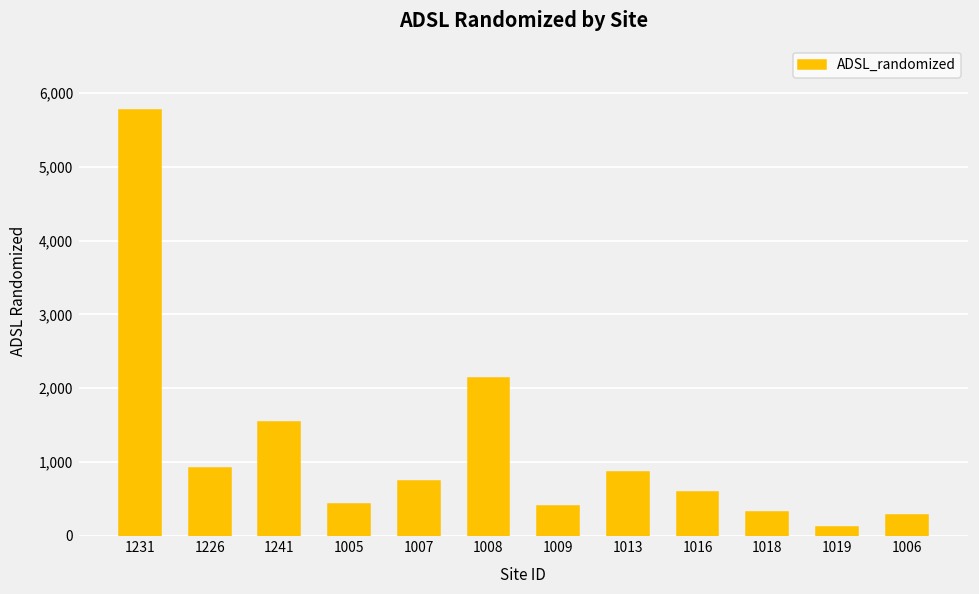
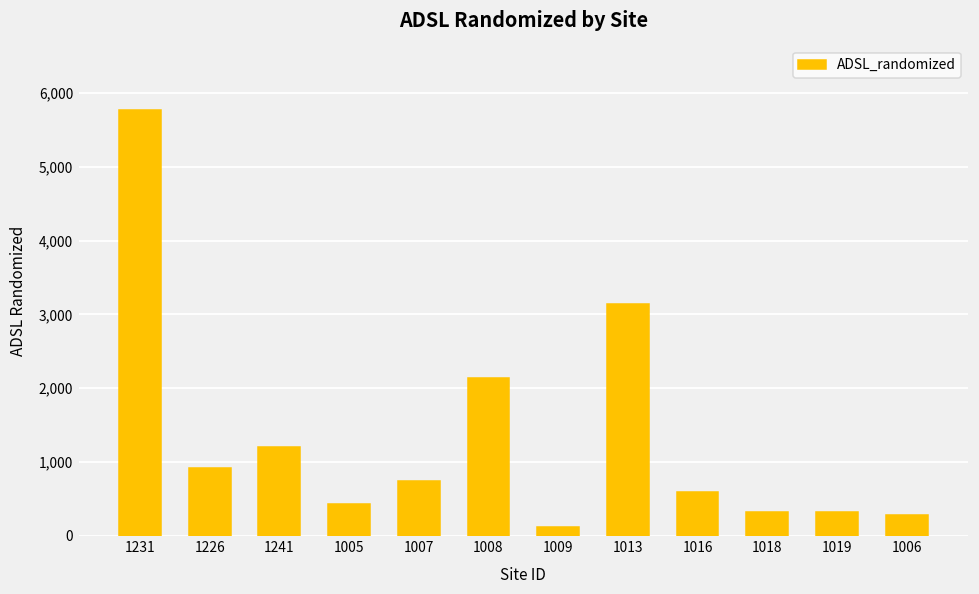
  {
    "1231": "5,800",
    "1226": "900",
-   "1241": "1,500",
+   "1241": "1,200",
    "1005": "400",
    "1007": "700",
    "1008": "2,100",
-   "1009": "400",
-   "1013": "900",
+   "1009": "100",
+   "1013": "3,100",
    "1016": "600",
    "1018": "300",
-   "1019": "100",
+   "1019": "300",
    "1006": "300"
  }
